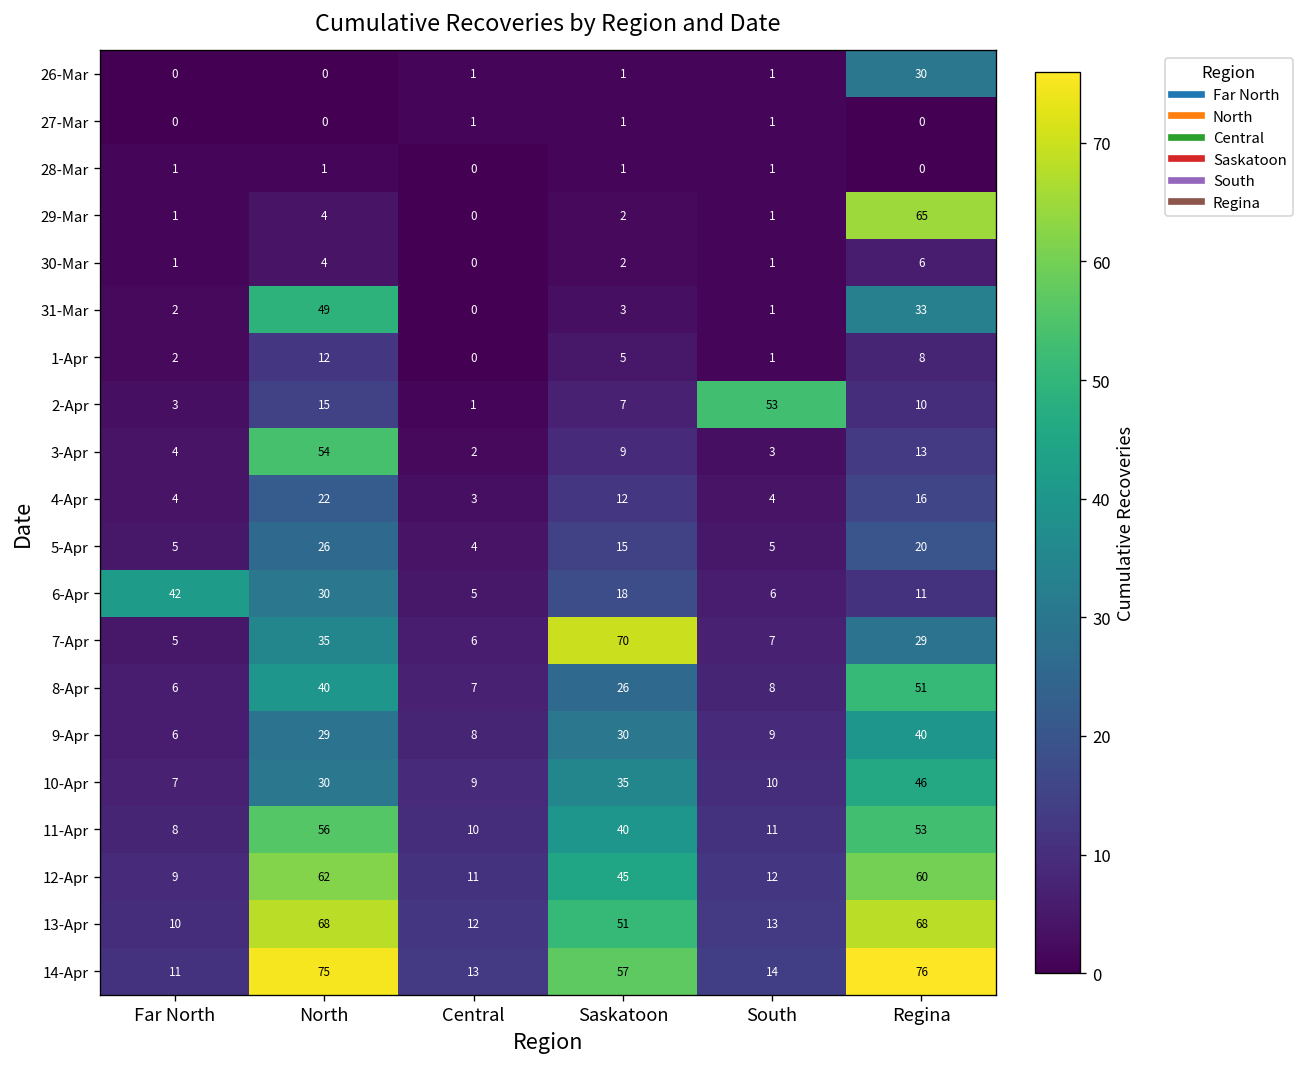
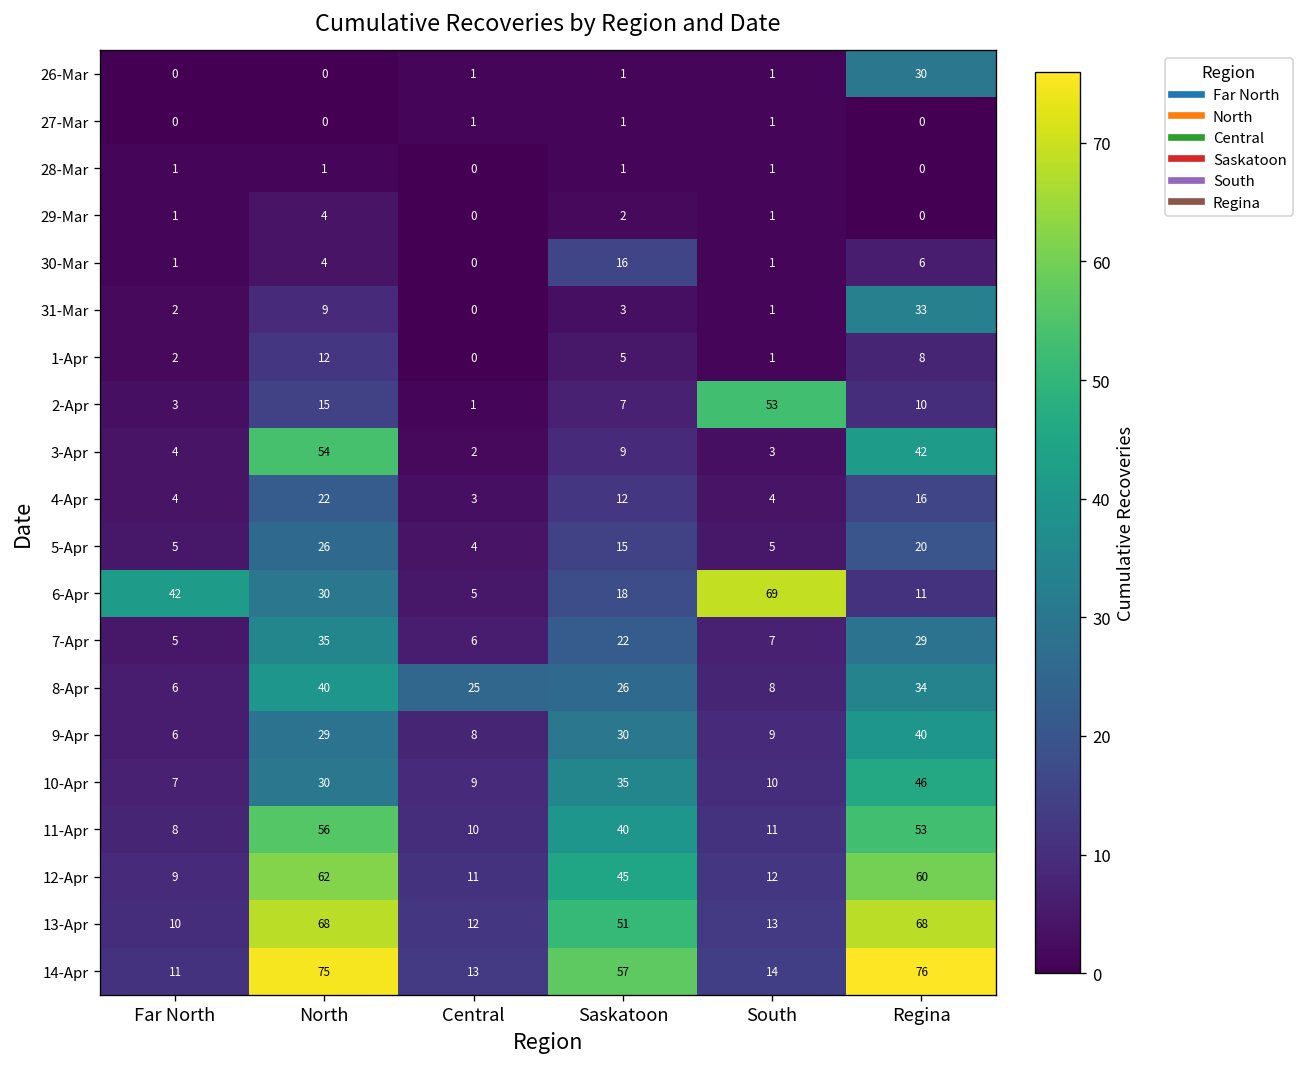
  {
    "26-Mar": {
      "Far North": 0,
      "North": 0,
      "Central": 1,
      "Saskatoon": 1,
      "South": 1,
      "Regina": 30
    },
    "27-Mar": {
      "Far North": 0,
      "North": 0,
      "Central": 1,
      "Saskatoon": 1,
      "South": 1,
      "Regina": 0
    },
    "28-Mar": {
      "Far North": 1,
      "North": 1,
      "Central": 0,
      "Saskatoon": 1,
      "South": 1,
      "Regina": 0
    },
    "29-Mar": {
      "Far North": 1,
      "North": 4,
      "Central": 0,
      "Saskatoon": 2,
      "South": 1,
-     "Regina": 65
+     "Regina": 0
    },
    "30-Mar": {
      "Far North": 1,
      "North": 4,
      "Central": 0,
-     "Saskatoon": 2,
+     "Saskatoon": 16,
      "South": 1,
      "Regina": 6
    },
    "31-Mar": {
      "Far North": 2,
-     "North": 49,
+     "North": 9,
      "Central": 0,
      "Saskatoon": 3,
      "South": 1,
      "Regina": 33
    },
    "1-Apr": {
      "Far North": 2,
      "North": 12,
      "Central": 0,
      "Saskatoon": 5,
      "South": 1,
      "Regina": 8
    },
    "2-Apr": {
      "Far North": 3,
      "North": 15,
      "Central": 1,
      "Saskatoon": 7,
      "South": 53,
      "Regina": 10
    },
    "3-Apr": {
      "Far North": 4,
      "North": 54,
      "Central": 2,
      "Saskatoon": 9,
      "South": 3,
-     "Regina": 13
+     "Regina": 42
    },
    "4-Apr": {
      "Far North": 4,
      "North": 22,
      "Central": 3,
      "Saskatoon": 12,
      "South": 4,
      "Regina": 16
    },
    "5-Apr": {
      "Far North": 5,
      "North": 26,
      "Central": 4,
      "Saskatoon": 15,
      "South": 5,
      "Regina": 20
    },
    "6-Apr": {
      "Far North": 42,
      "North": 30,
      "Central": 5,
      "Saskatoon": 18,
-     "South": 6,
+     "South": 69,
      "Regina": 11
    },
    "7-Apr": {
      "Far North": 5,
      "North": 35,
      "Central": 6,
-     "Saskatoon": 70,
+     "Saskatoon": 22,
      "South": 7,
      "Regina": 29
    },
    "8-Apr": {
      "Far North": 6,
      "North": 40,
-     "Central": 7,
+     "Central": 25,
      "Saskatoon": 26,
      "South": 8,
-     "Regina": 51
+     "Regina": 34
    },
    "9-Apr": {
      "Far North": 6,
      "North": 29,
      "Central": 8,
      "Saskatoon": 30,
      "South": 9,
      "Regina": 40
    },
    "10-Apr": {
      "Far North": 7,
      "North": 30,
      "Central": 9,
      "Saskatoon": 35,
      "South": 10,
      "Regina": 46
    },
    "11-Apr": {
      "Far North": 8,
      "North": 56,
      "Central": 10,
      "Saskatoon": 40,
      "South": 11,
      "Regina": 53
    },
    "12-Apr": {
      "Far North": 9,
      "North": 62,
      "Central": 11,
      "Saskatoon": 45,
      "South": 12,
      "Regina": 60
    },
    "13-Apr": {
      "Far North": 10,
      "North": 68,
      "Central": 12,
      "Saskatoon": 51,
      "South": 13,
      "Regina": 68
    },
    "14-Apr": {
      "Far North": 11,
      "North": 75,
      "Central": 13,
      "Saskatoon": 57,
      "South": 14,
      "Regina": 76
    }
  }
